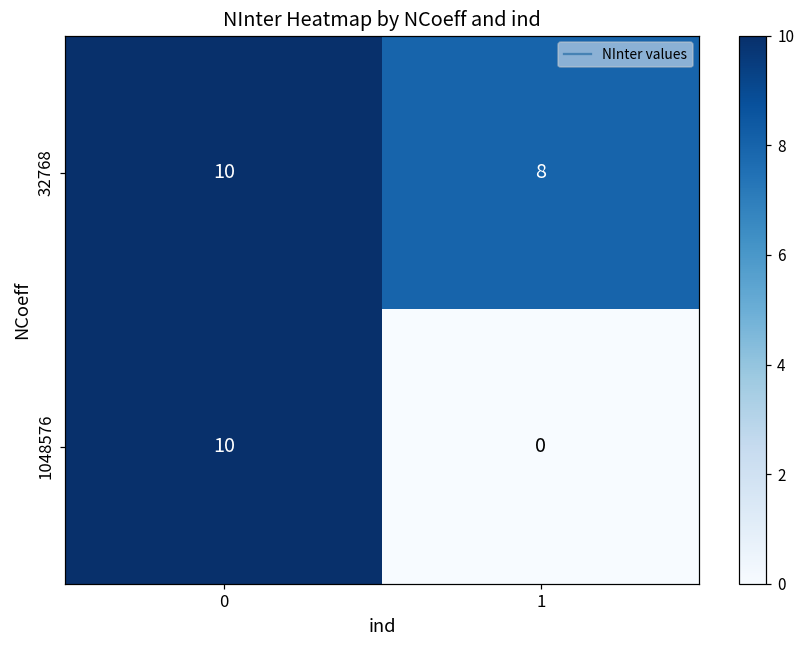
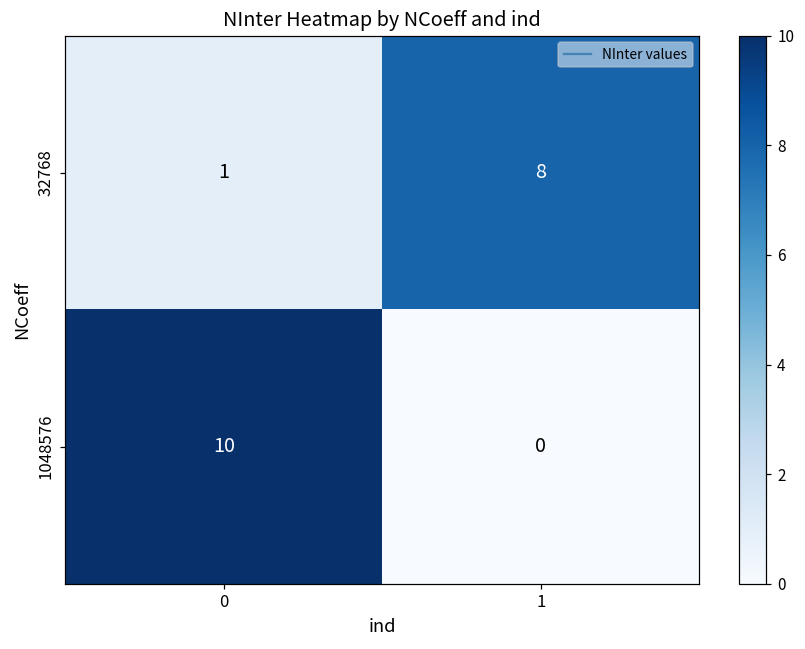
  {
    "32768": {
-     "0": 10,
+     "0": 1,
      "1": 8
    },
    "1048576": {
      "0": 10,
      "1": 0
    }
  }
